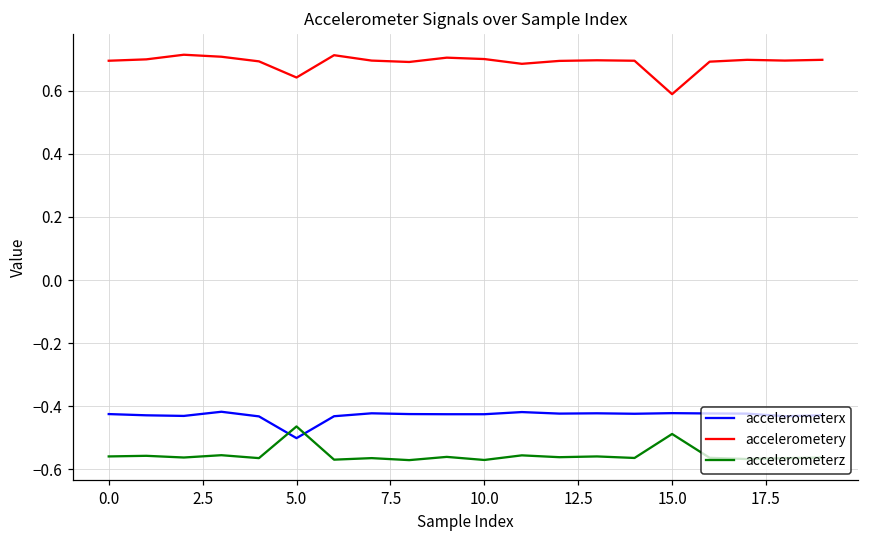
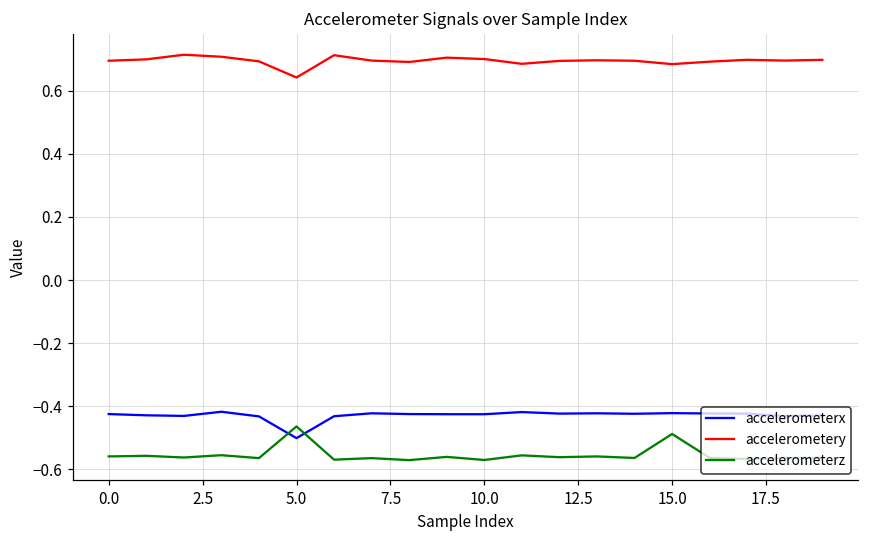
  {
    "accelerometerx": {
      "0.0": -0.42,
      "5.0": -0.50,
      "10.0": -0.43,
      "15.0": -0.42
    },
    "accelerometery": {
      "0.0": 0.70,
      "5.0": 0.64,
      "10.0": 0.70,
-     "15.0": 0.59
+     "15.0": 0.68
    },
    "accelerometerz": {
      "0.0": -0.56,
      "5.0": -0.46,
      "10.0": -0.57,
      "15.0": -0.49
    }
  }
